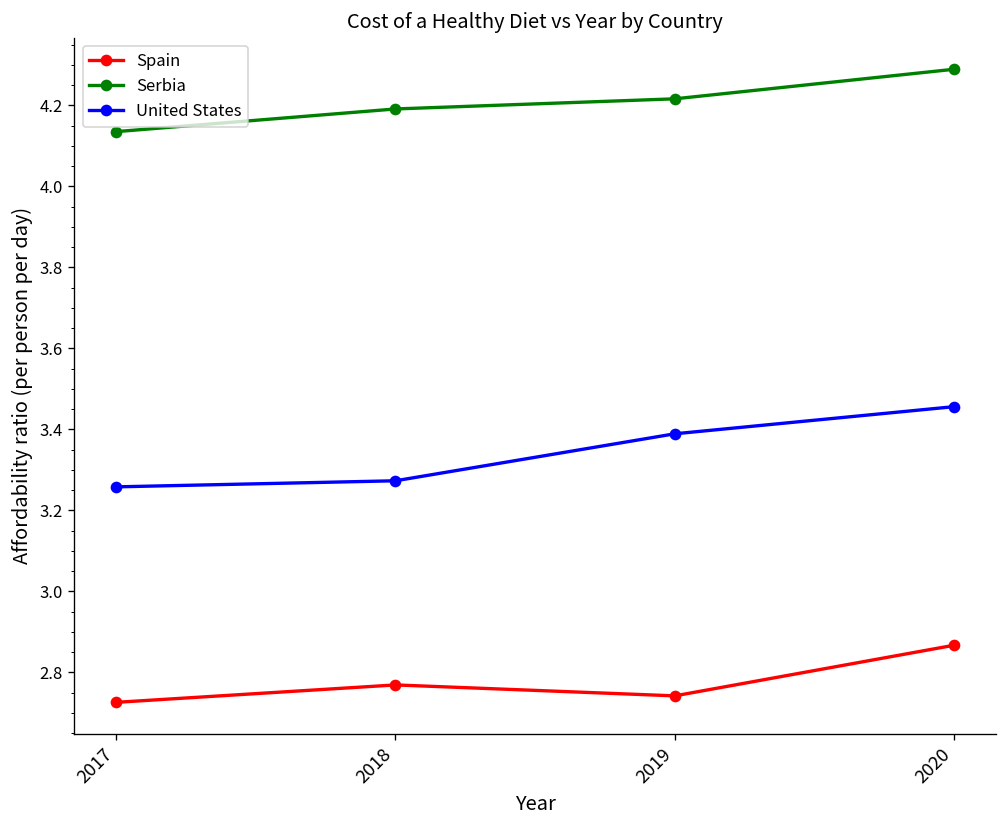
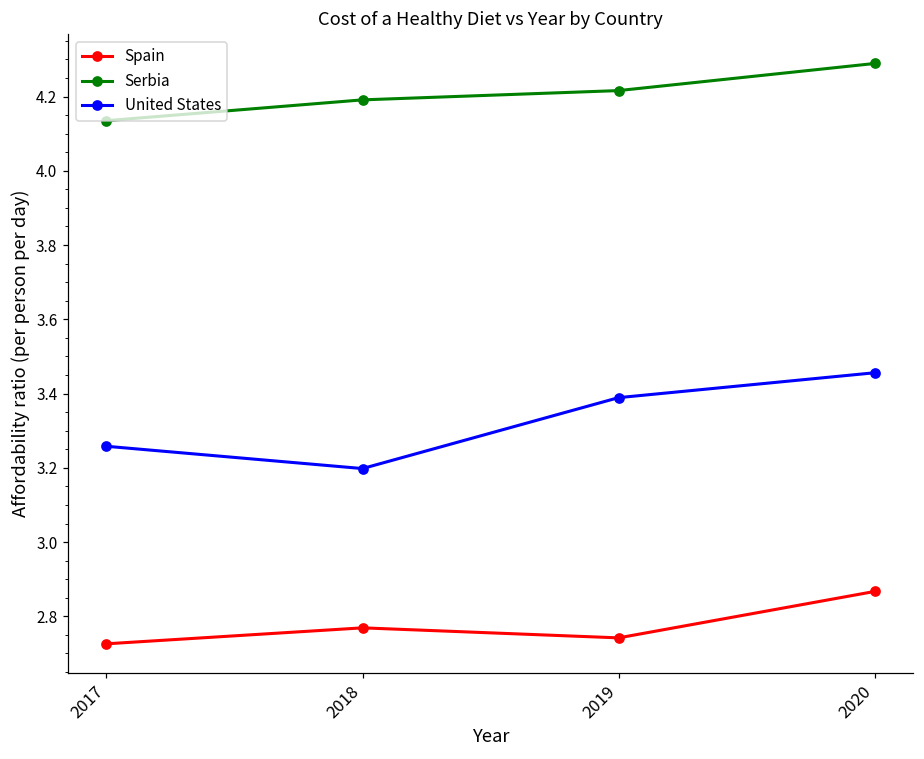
  {
    "Spain": {
      "2017": 2.73,
      "2018": 2.77,
      "2019": 2.74,
      "2020": 2.87
    },
    "Serbia": {
      "2017": 4.14,
      "2018": 4.19,
      "2019": 4.22,
      "2020": 4.29
    },
    "United States": {
      "2017": 3.26,
-     "2018": 3.27,
+     "2018": 3.20,
      "2019": 3.39,
      "2020": 3.46
    }
  }
